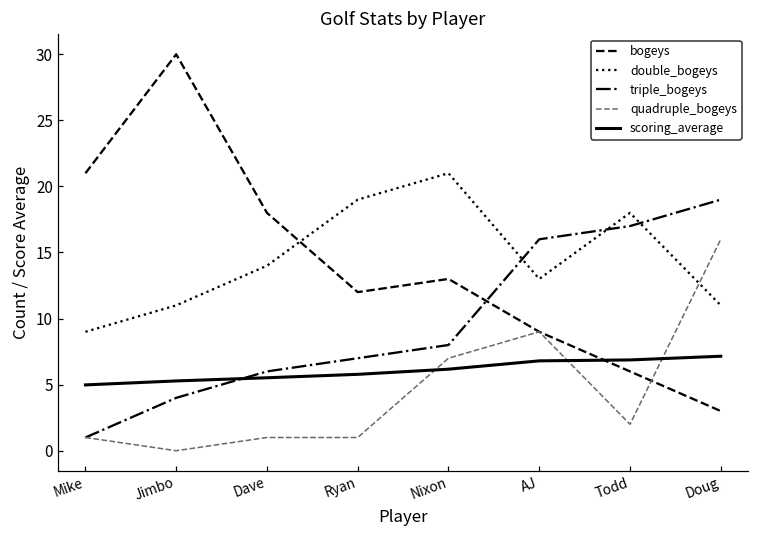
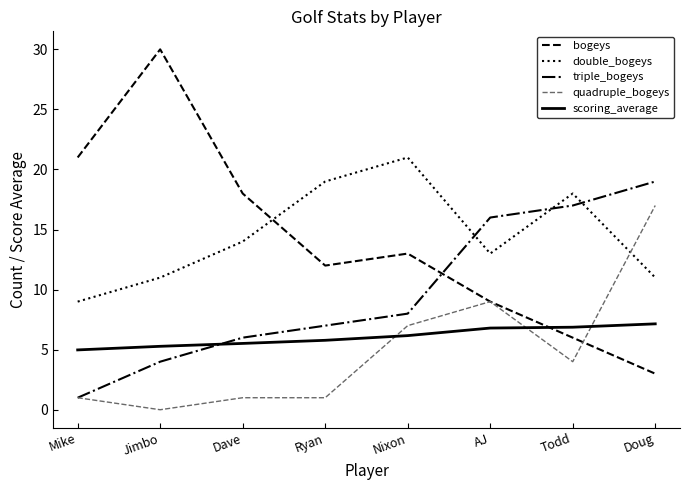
  {
    "quadruple_bogeys": {
      "Jimbo": 0,
      "Dave": 1,
      "Ryan": 1,
      "Nixon": 7,
-     "Todd": 2,
-     "Doug": 16
+     "Todd": 4,
+     "Doug": 17
    }
  }
